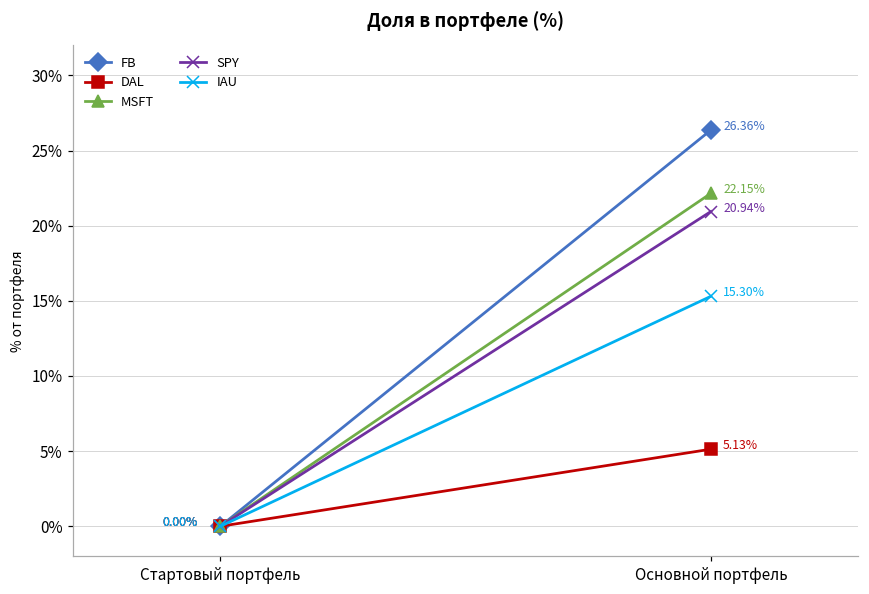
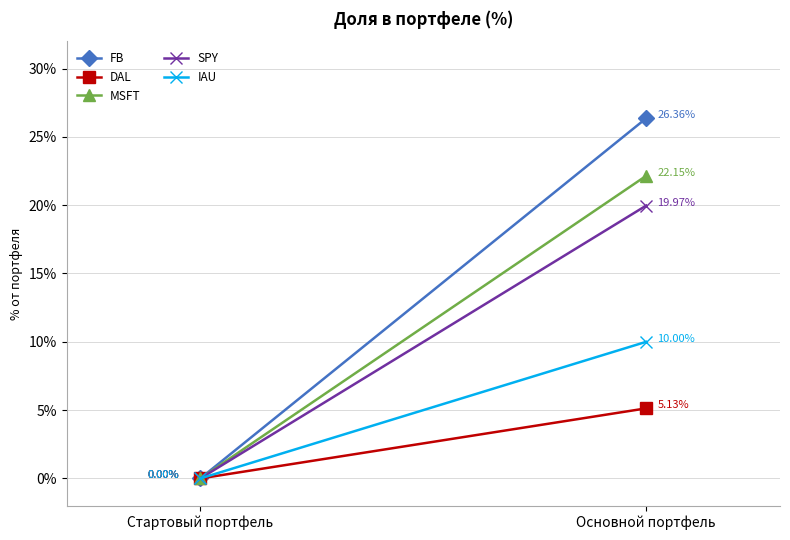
  {
    "FB": {
      "Основной портфель": "26.36%"
    },
    "DAL": {
      "Основной портфель": "5.13%"
    },
    "MSFT": {
      "Основной портфель": "22.15%"
    },
    "SPY": {
-     "Основной портфель": "20.94%"
+     "Основной портфель": "19.97%"
    },
    "IAU": {
-     "Основной портфель": "15.30%"
+     "Основной портфель": "10.00%"
    }
  }
